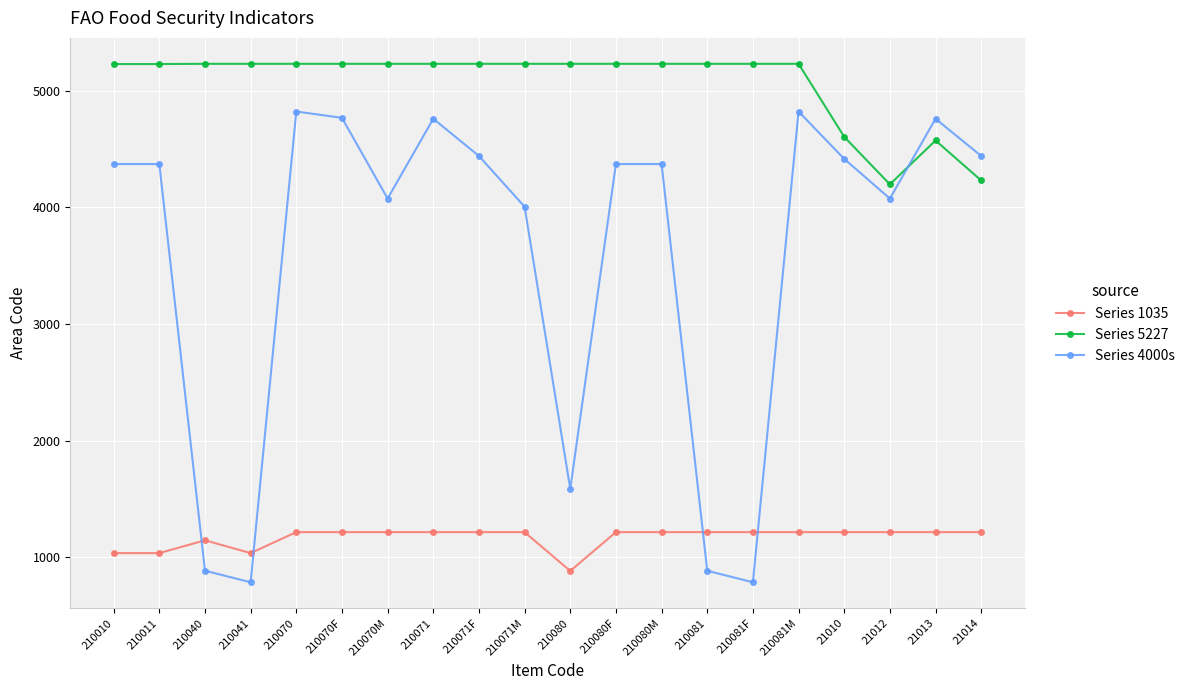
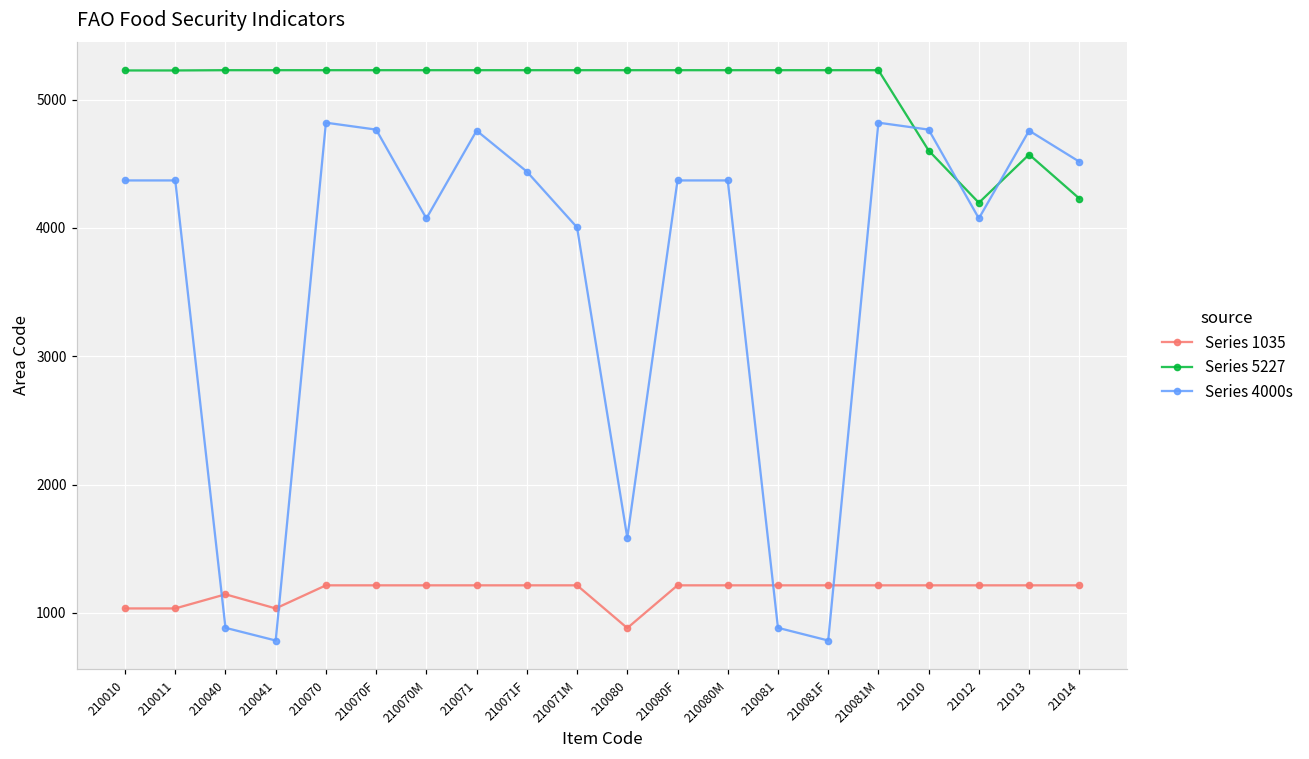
  {
    "Series 1035": {
      "210010": 1040,
      "210011": 1040,
      "210040": 1150,
      "210041": 1040,
      "210070": 1220,
      "210070F": 1220,
      "210070M": 1220,
      "210071": 1220,
      "210071F": 1220,
      "210071M": 1220,
      "210080": 880,
      "210080F": 1220,
      "210080M": 1220,
      "210081": 1220,
      "210081F": 1220,
      "210081M": 1220,
      "21010": 1220,
      "21012": 1220,
      "21013": 1220,
      "21014": 1220
    },
    "Series 5227": {
      "210010": 5230,
      "210011": 5230,
      "210040": 5230,
      "210041": 5230,
      "210070": 5230,
      "210070F": 5230,
      "210070M": 5230,
      "210071": 5230,
      "210071F": 5230,
      "210071M": 5230,
      "210080": 5230,
      "210080F": 5230,
      "210080M": 5230,
      "210081": 5230,
      "210081F": 5230,
      "210081M": 5230,
      "21010": 4600,
      "21012": 4200,
      "21013": 4570,
      "21014": 4230
    },
    "Series 4000s": {
      "210010": 4370,
      "210011": 4370,
      "210040": 880,
      "210041": 790,
      "210070": 4820,
      "210070F": 4770,
      "210070M": 4070,
      "210071": 4760,
      "210071F": 4440,
      "210071M": 4000,
      "210080": 1590,
      "210080F": 4370,
      "210080M": 4370,
      "210081": 880,
      "210081F": 790,
      "210081M": 4820,
-     "21010": 4410,
+     "21010": 4770,
      "21012": 4070,
      "21013": 4760,
-     "21014": 4440
+     "21014": 4520
    }
  }
